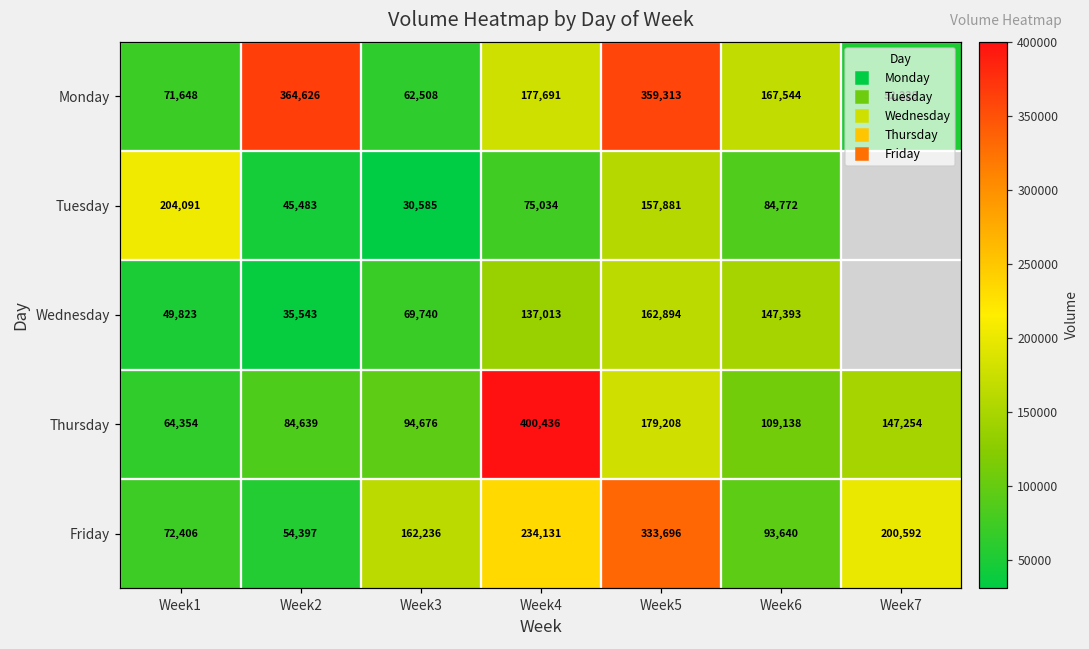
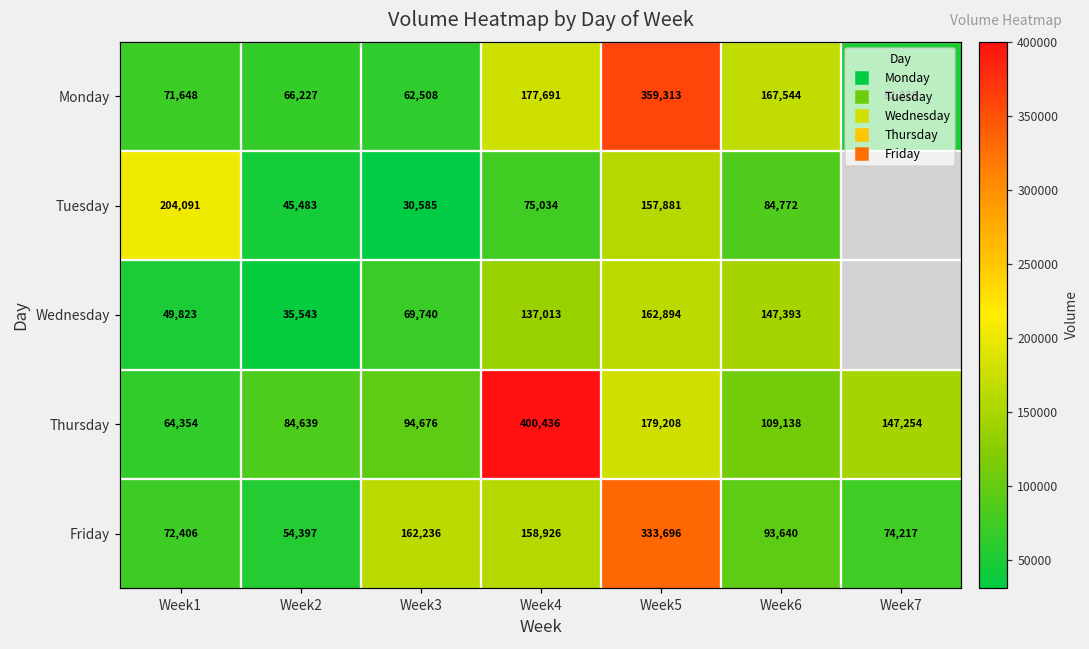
  {
    "Monday": {
      "Week1": "71,648",
-     "Week2": "364,626",
+     "Week2": "66,227",
      "Week3": "62,508",
      "Week4": "177,691",
      "Week5": "359,313",
      "Week6": "167,544"
    },
    "Tuesday": {
      "Week1": "204,091",
      "Week2": "45,483",
      "Week3": "30,585",
      "Week4": "75,034",
      "Week5": "157,881",
      "Week6": "84,772"
    },
    "Wednesday": {
      "Week1": "49,823",
      "Week2": "35,543",
      "Week3": "69,740",
      "Week4": "137,013",
      "Week5": "162,894",
      "Week6": "147,393"
    },
    "Thursday": {
      "Week1": "64,354",
      "Week2": "84,639",
      "Week3": "94,676",
      "Week4": "400,436",
      "Week5": "179,208",
      "Week6": "109,138",
      "Week7": "147,254"
    },
    "Friday": {
      "Week1": "72,406",
      "Week2": "54,397",
      "Week3": "162,236",
-     "Week4": "234,131",
+     "Week4": "158,926",
      "Week5": "333,696",
      "Week6": "93,640",
-     "Week7": "200,592"
+     "Week7": "74,217"
    }
  }
